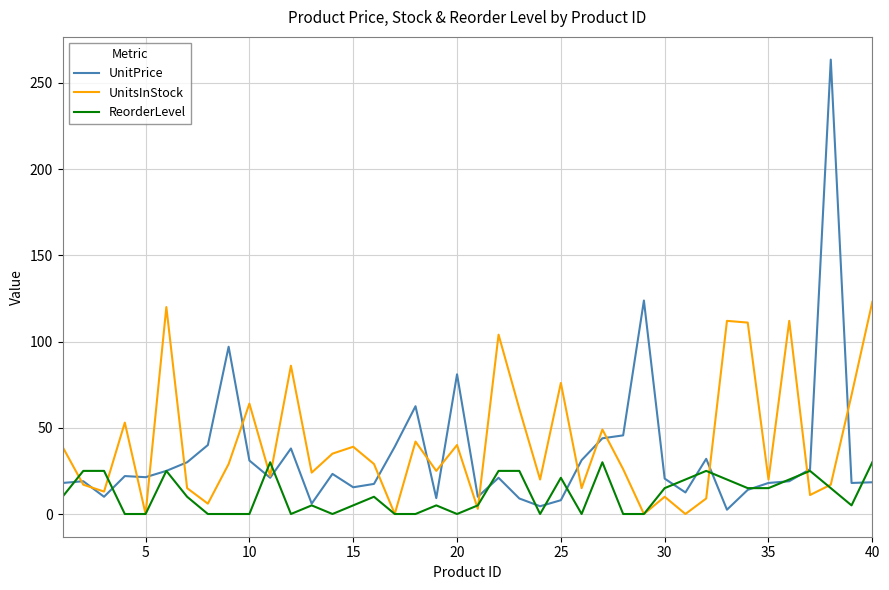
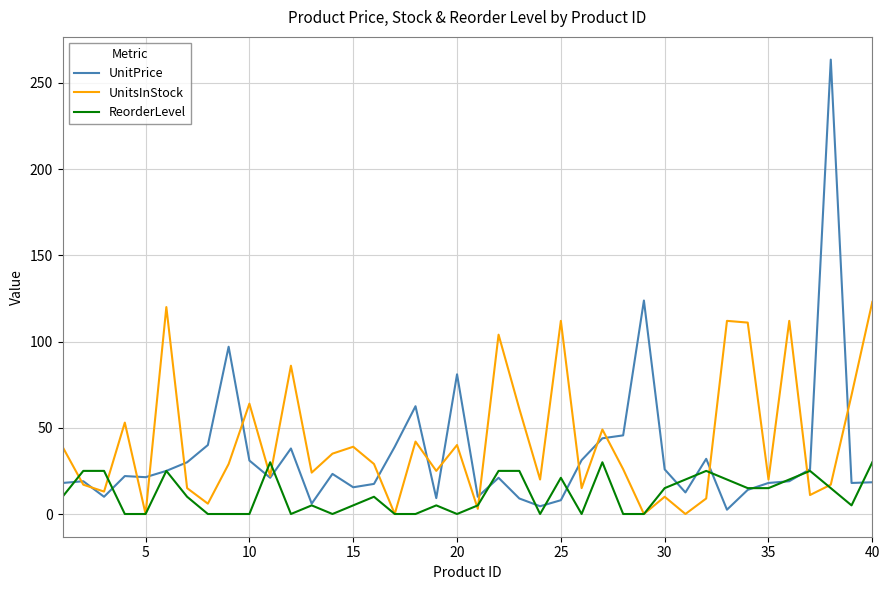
  {
    "UnitPrice": {
      "5": 21,
      "10": 31,
      "15": 16,
      "20": 81,
      "25": 8,
-     "30": 21,
+     "30": 26,
      "35": 18,
      "40": 18
    },
    "UnitsInStock": {
      "10": 64,
      "15": 39,
      "20": 40,
-     "25": 76,
+     "25": 112,
      "30": 10,
      "35": 20,
      "40": 123
    },
    "ReorderLevel": {
      "10": 0,
      "15": 5,
      "20": 0,
      "25": 21,
      "30": 15,
      "35": 15,
      "40": 30
    }
  }
